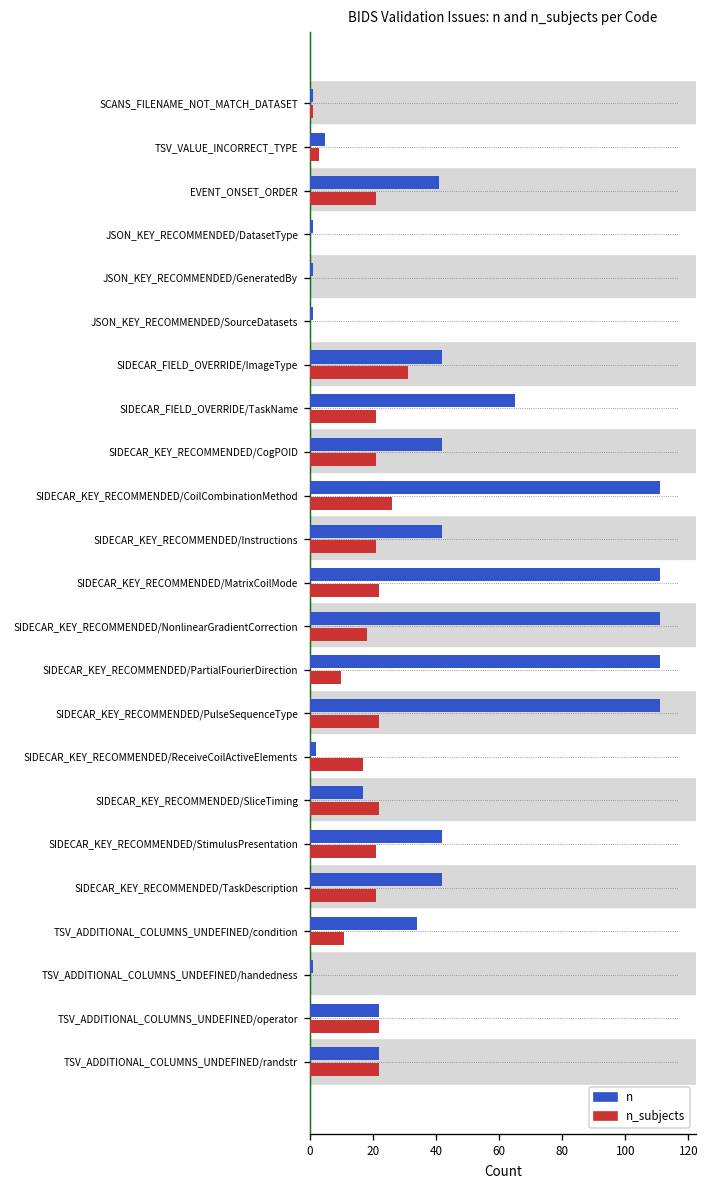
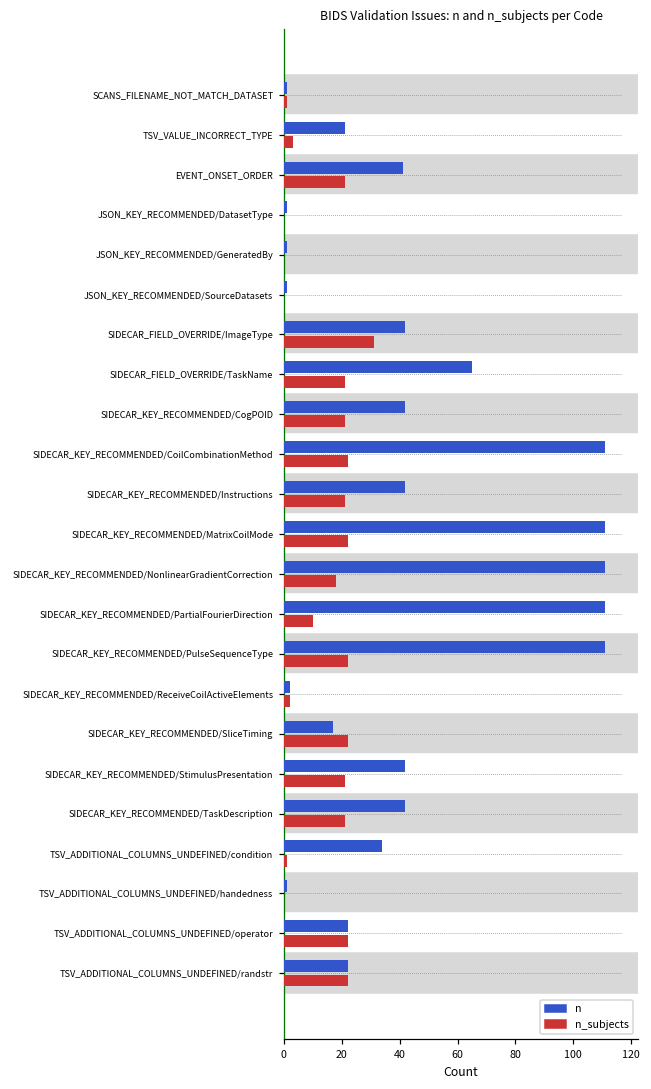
  {
    "n": {
      "SCANS_FILENAME_NOT_MATCH_DATASET": 1,
-     "TSV_VALUE_INCORRECT_TYPE": 5,
+     "TSV_VALUE_INCORRECT_TYPE": 21,
      "EVENT_ONSET_ORDER": 41,
      "JSON_KEY_RECOMMENDED/DatasetType": 1,
      "JSON_KEY_RECOMMENDED/GeneratedBy": 1,
      "JSON_KEY_RECOMMENDED/SourceDatasets": 1,
      "SIDECAR_FIELD_OVERRIDE/ImageType": 42,
      "SIDECAR_FIELD_OVERRIDE/TaskName": 65,
      "SIDECAR_KEY_RECOMMENDED/CogPOID": 42,
      "SIDECAR_KEY_RECOMMENDED/CoilCombinationMethod": 111,
      "SIDECAR_KEY_RECOMMENDED/Instructions": 42,
      "SIDECAR_KEY_RECOMMENDED/MatrixCoilMode": 111,
      "SIDECAR_KEY_RECOMMENDED/NonlinearGradientCorrection": 111,
      "SIDECAR_KEY_RECOMMENDED/PartialFourierDirection": 111,
      "SIDECAR_KEY_RECOMMENDED/PulseSequenceType": 111,
      "SIDECAR_KEY_RECOMMENDED/ReceiveCoilActiveElements": 2,
      "SIDECAR_KEY_RECOMMENDED/SliceTiming": 17,
      "SIDECAR_KEY_RECOMMENDED/StimulusPresentation": 42,
      "SIDECAR_KEY_RECOMMENDED/TaskDescription": 42,
      "TSV_ADDITIONAL_COLUMNS_UNDEFINED/condition": 34,
      "TSV_ADDITIONAL_COLUMNS_UNDEFINED/handedness": 1,
      "TSV_ADDITIONAL_COLUMNS_UNDEFINED/operator": 22,
      "TSV_ADDITIONAL_COLUMNS_UNDEFINED/randstr": 22
    },
    "n_subjects": {
      "SCANS_FILENAME_NOT_MATCH_DATASET": 1,
      "TSV_VALUE_INCORRECT_TYPE": 3,
      "EVENT_ONSET_ORDER": 21,
      "JSON_KEY_RECOMMENDED/DatasetType": 0,
      "JSON_KEY_RECOMMENDED/GeneratedBy": 0,
      "JSON_KEY_RECOMMENDED/SourceDatasets": 0,
      "SIDECAR_FIELD_OVERRIDE/ImageType": 31,
      "SIDECAR_FIELD_OVERRIDE/TaskName": 21,
      "SIDECAR_KEY_RECOMMENDED/CogPOID": 21,
-     "SIDECAR_KEY_RECOMMENDED/CoilCombinationMethod": 26,
+     "SIDECAR_KEY_RECOMMENDED/CoilCombinationMethod": 22,
      "SIDECAR_KEY_RECOMMENDED/Instructions": 21,
      "SIDECAR_KEY_RECOMMENDED/MatrixCoilMode": 22,
      "SIDECAR_KEY_RECOMMENDED/NonlinearGradientCorrection": 18,
      "SIDECAR_KEY_RECOMMENDED/PartialFourierDirection": 10,
      "SIDECAR_KEY_RECOMMENDED/PulseSequenceType": 22,
-     "SIDECAR_KEY_RECOMMENDED/ReceiveCoilActiveElements": 17,
+     "SIDECAR_KEY_RECOMMENDED/ReceiveCoilActiveElements": 2,
      "SIDECAR_KEY_RECOMMENDED/SliceTiming": 22,
      "SIDECAR_KEY_RECOMMENDED/StimulusPresentation": 21,
      "SIDECAR_KEY_RECOMMENDED/TaskDescription": 21,
-     "TSV_ADDITIONAL_COLUMNS_UNDEFINED/condition": 11,
+     "TSV_ADDITIONAL_COLUMNS_UNDEFINED/condition": 1,
      "TSV_ADDITIONAL_COLUMNS_UNDEFINED/handedness": 0,
      "TSV_ADDITIONAL_COLUMNS_UNDEFINED/operator": 22,
      "TSV_ADDITIONAL_COLUMNS_UNDEFINED/randstr": 22
    }
  }
